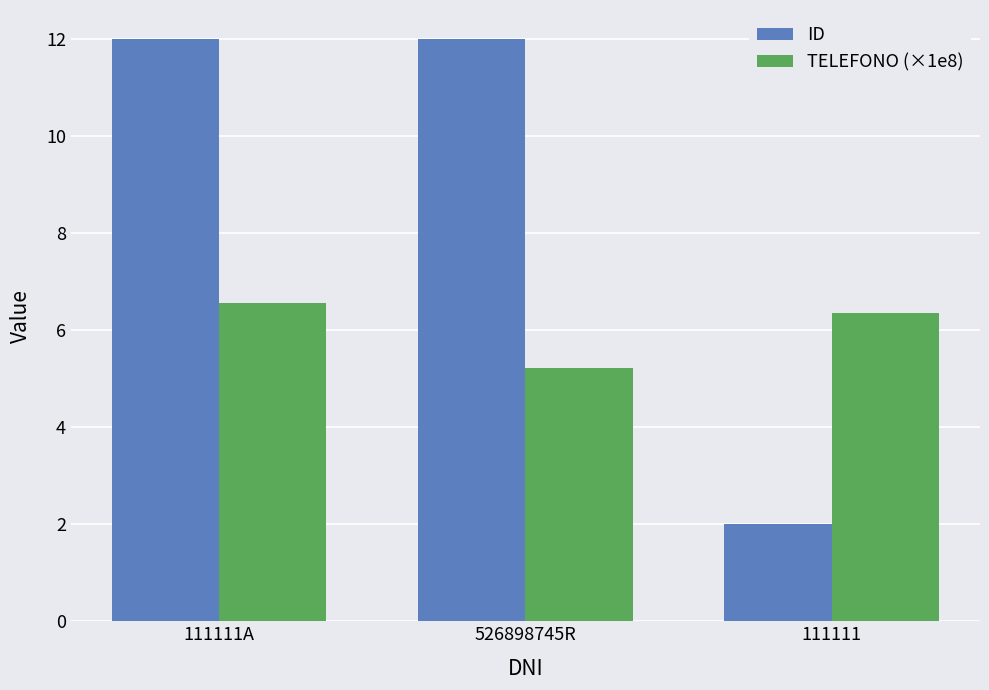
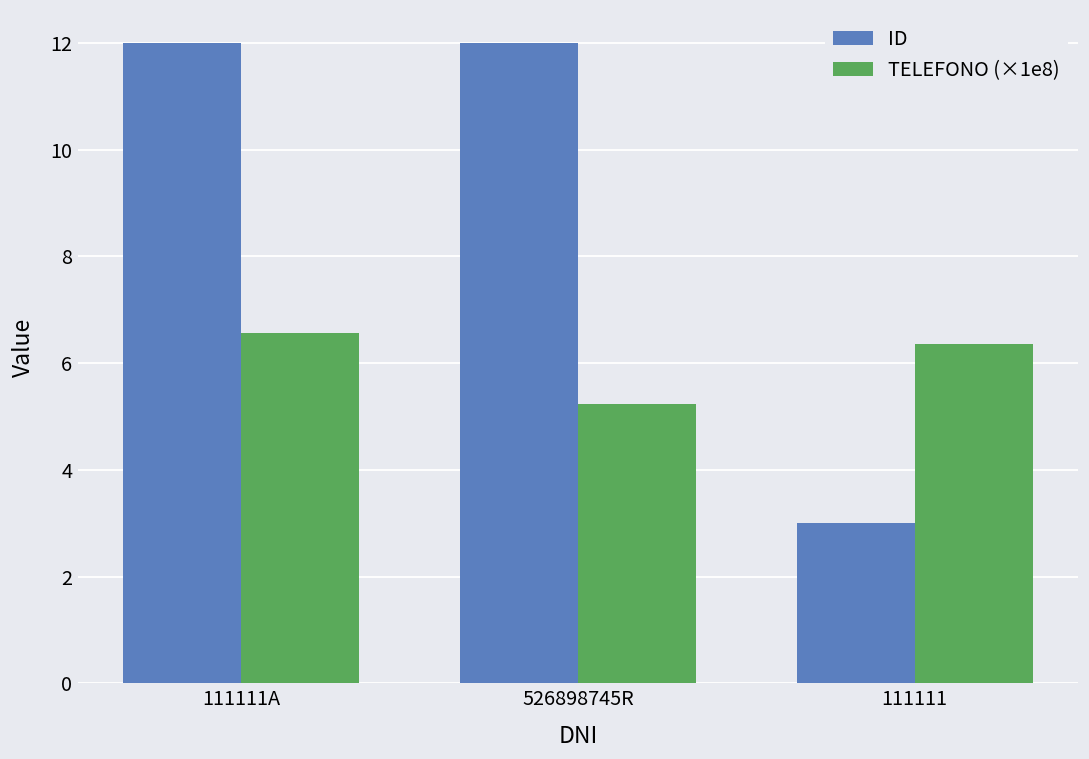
  {
    "ID": {
      "111111A": 12,
      "526898745R": 12,
-     "111111": 2
+     "111111": 3
    },
    "TELEFONO (×1e8)": {
      "111111A": 6.6,
      "526898745R": 5.2,
      "111111": 6.4
    }
  }
